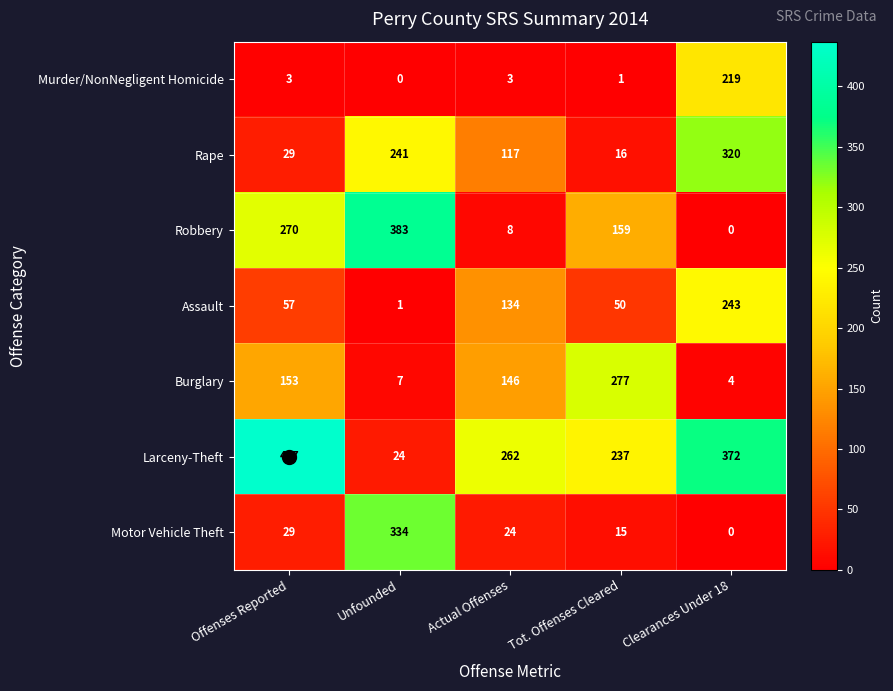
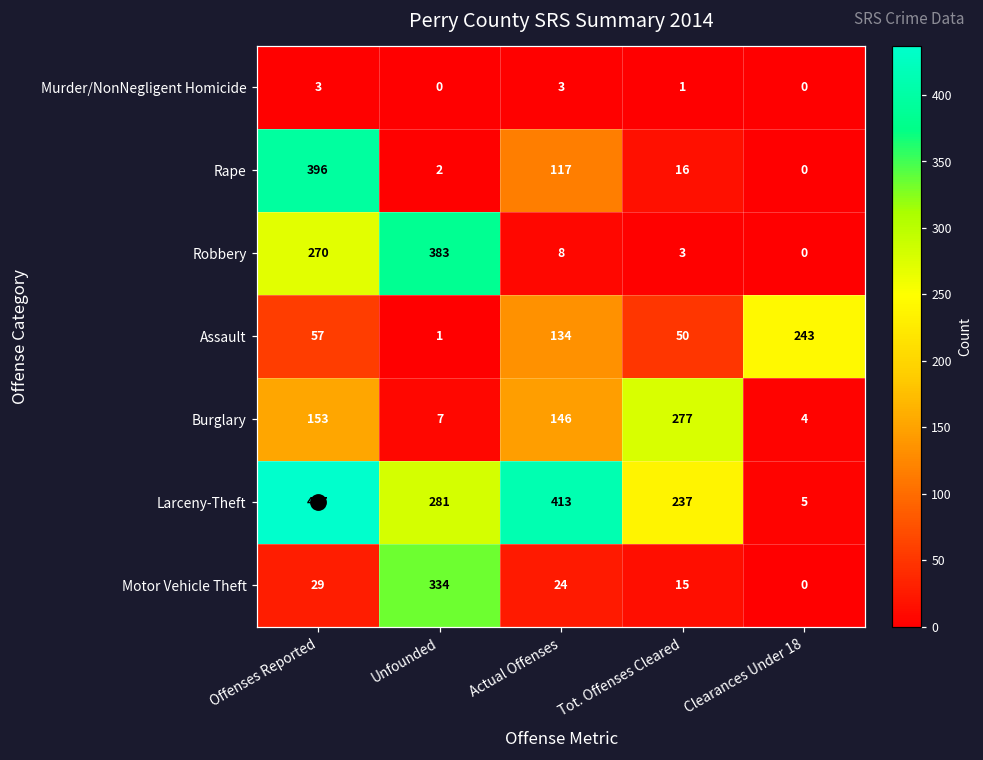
  {
    "Murder/NonNegligent Homicide": {
      "Offenses Reported": 3,
      "Unfounded": 0,
      "Actual Offenses": 3,
      "Tot. Offenses Cleared": 1,
-     "Clearances Under 18": 219
+     "Clearances Under 18": 0
    },
    "Rape": {
-     "Offenses Reported": 29,
-     "Unfounded": 241,
+     "Offenses Reported": 396,
+     "Unfounded": 2,
      "Actual Offenses": 117,
      "Tot. Offenses Cleared": 16,
-     "Clearances Under 18": 320
+     "Clearances Under 18": 0
    },
    "Robbery": {
      "Offenses Reported": 270,
      "Unfounded": 383,
      "Actual Offenses": 8,
-     "Tot. Offenses Cleared": 159,
+     "Tot. Offenses Cleared": 3,
      "Clearances Under 18": 0
    },
    "Assault": {
      "Offenses Reported": 57,
      "Unfounded": 1,
      "Actual Offenses": 134,
      "Tot. Offenses Cleared": 50,
      "Clearances Under 18": 243
    },
    "Burglary": {
      "Offenses Reported": 153,
      "Unfounded": 7,
      "Actual Offenses": 146,
      "Tot. Offenses Cleared": 277,
      "Clearances Under 18": 4
    },
    "Larceny-Theft": {
-     "Unfounded": 24,
-     "Actual Offenses": 262,
+     "Unfounded": 281,
+     "Actual Offenses": 413,
      "Tot. Offenses Cleared": 237,
-     "Clearances Under 18": 372
+     "Clearances Under 18": 5
    },
    "Motor Vehicle Theft": {
      "Offenses Reported": 29,
      "Unfounded": 334,
      "Actual Offenses": 24,
      "Tot. Offenses Cleared": 15,
      "Clearances Under 18": 0
    }
  }
